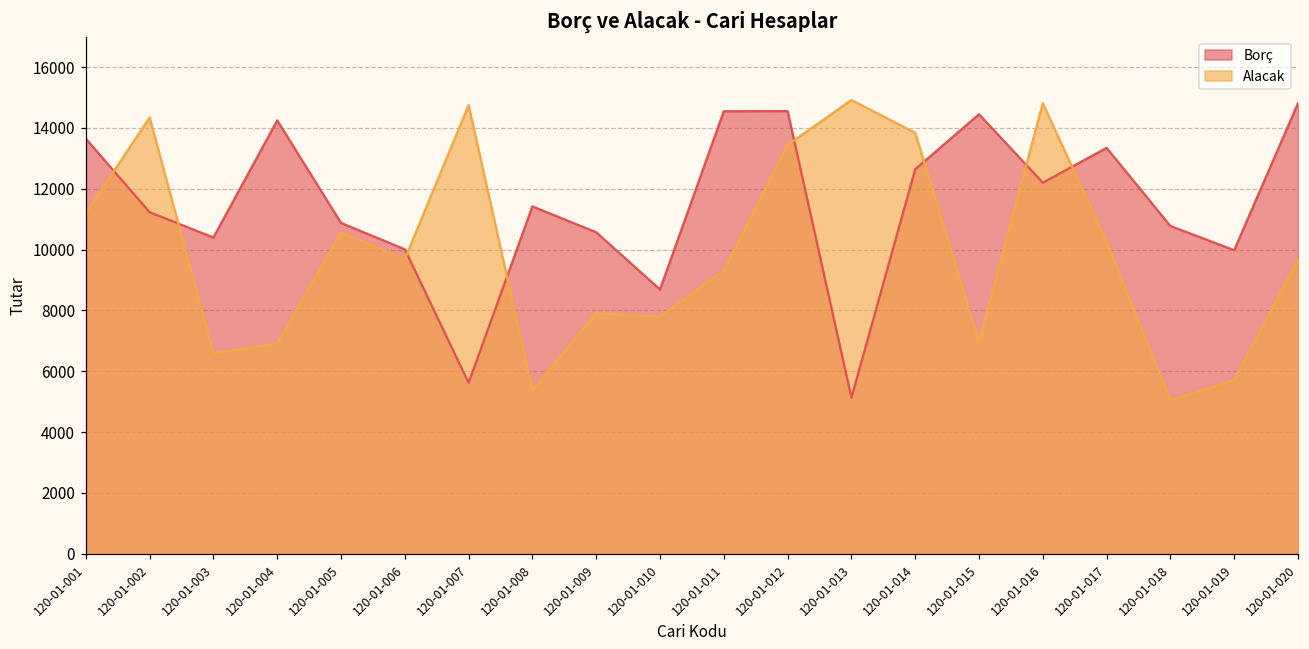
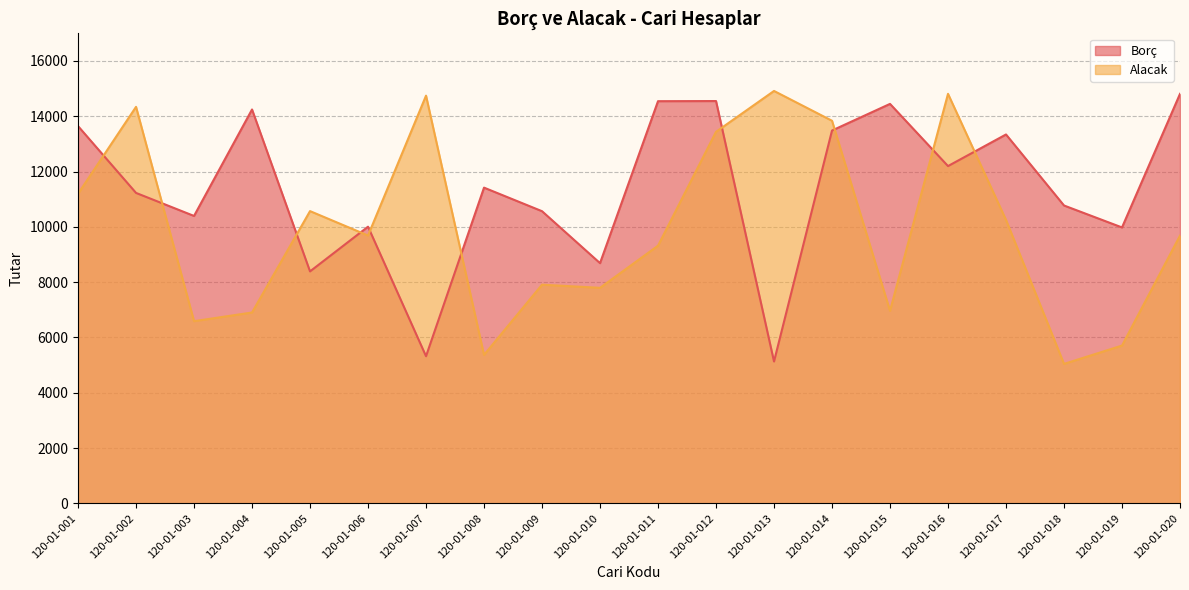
  {
    "Borç": {
      "120-01-001": 13600,
      "120-01-002": 11200,
      "120-01-003": 10400,
      "120-01-004": 14200,
-     "120-01-005": 10900,
+     "120-01-005": 8400,
      "120-01-006": 10000,
-     "120-01-007": 5600,
+     "120-01-007": 5300,
      "120-01-008": 11400,
      "120-01-009": 10600,
      "120-01-010": 8700,
      "120-01-011": 14500,
      "120-01-012": 14600,
      "120-01-013": 5100,
-     "120-01-014": 12600,
+     "120-01-014": 13500,
      "120-01-015": 14400,
      "120-01-016": 12200,
      "120-01-017": 13300,
      "120-01-018": 10800,
      "120-01-019": 10000,
      "120-01-020": 14800
    },
    "Alacak": {
      "120-01-001": 11200,
      "120-01-002": 14300,
      "120-01-003": 6600,
      "120-01-004": 6900,
      "120-01-005": 10600,
      "120-01-006": 9700,
      "120-01-007": 14700,
      "120-01-008": 5400,
      "120-01-009": 7900,
      "120-01-010": 7800,
      "120-01-011": 9300,
      "120-01-012": 13400,
      "120-01-013": 14900,
      "120-01-014": 13800,
      "120-01-015": 7000,
      "120-01-016": 14800,
      "120-01-017": 10300,
      "120-01-018": 5000,
      "120-01-019": 5700,
      "120-01-020": 9700
    }
  }
